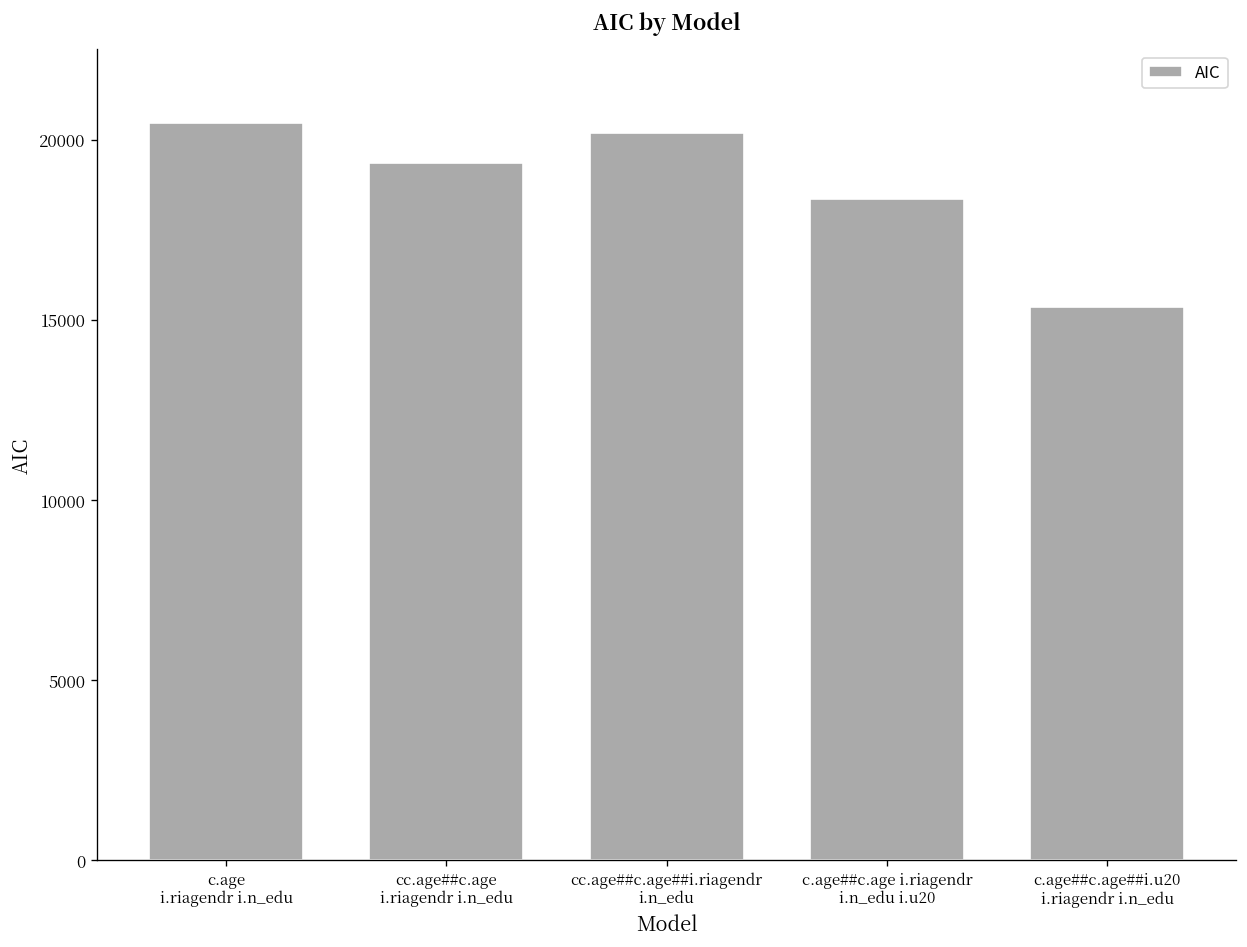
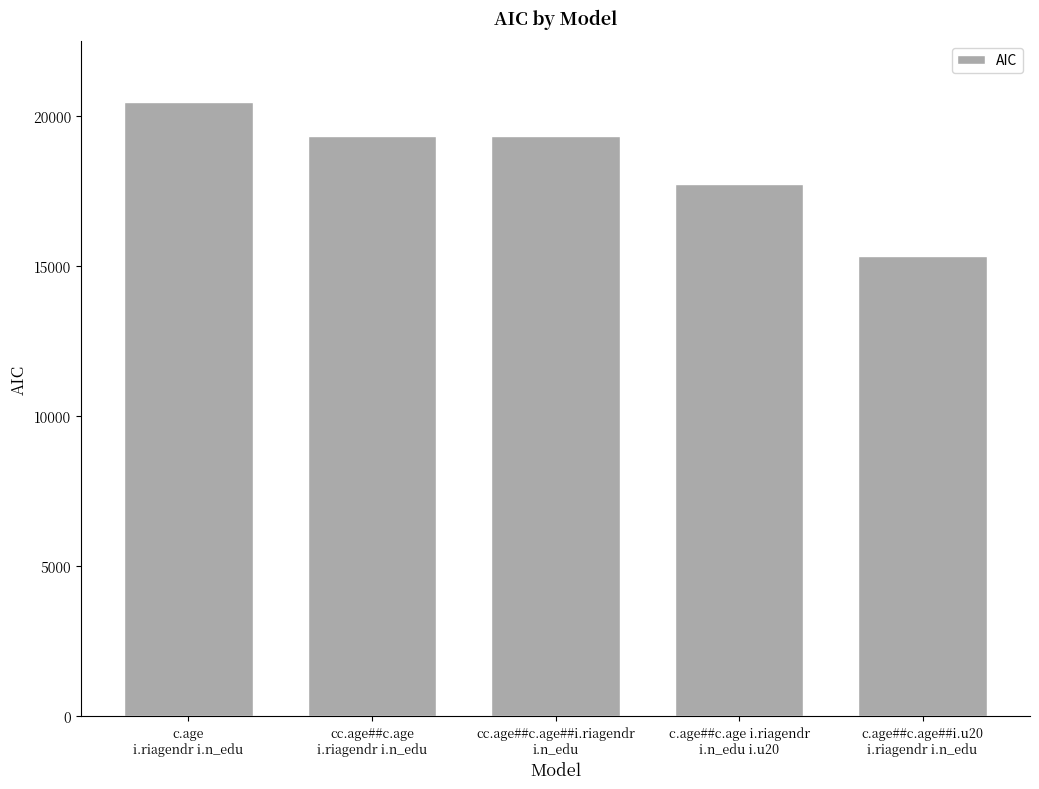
  {
    "c.age i.riagendr i.n_edu": 20500,
    "cc.age##c.age i.riagendr i.n_edu": 19300,
-   "cc.age##c.age##i.riagendr i.n_edu": 20200,
-   "c.age##c.age i.riagendr i.n_edu i.u20": 18300,
+   "cc.age##c.age##i.riagendr i.n_edu": 19300,
+   "c.age##c.age i.riagendr i.n_edu i.u20": 17700,
    "c.age##c.age##i.u20 i.riagendr i.n_edu": 15400
  }
